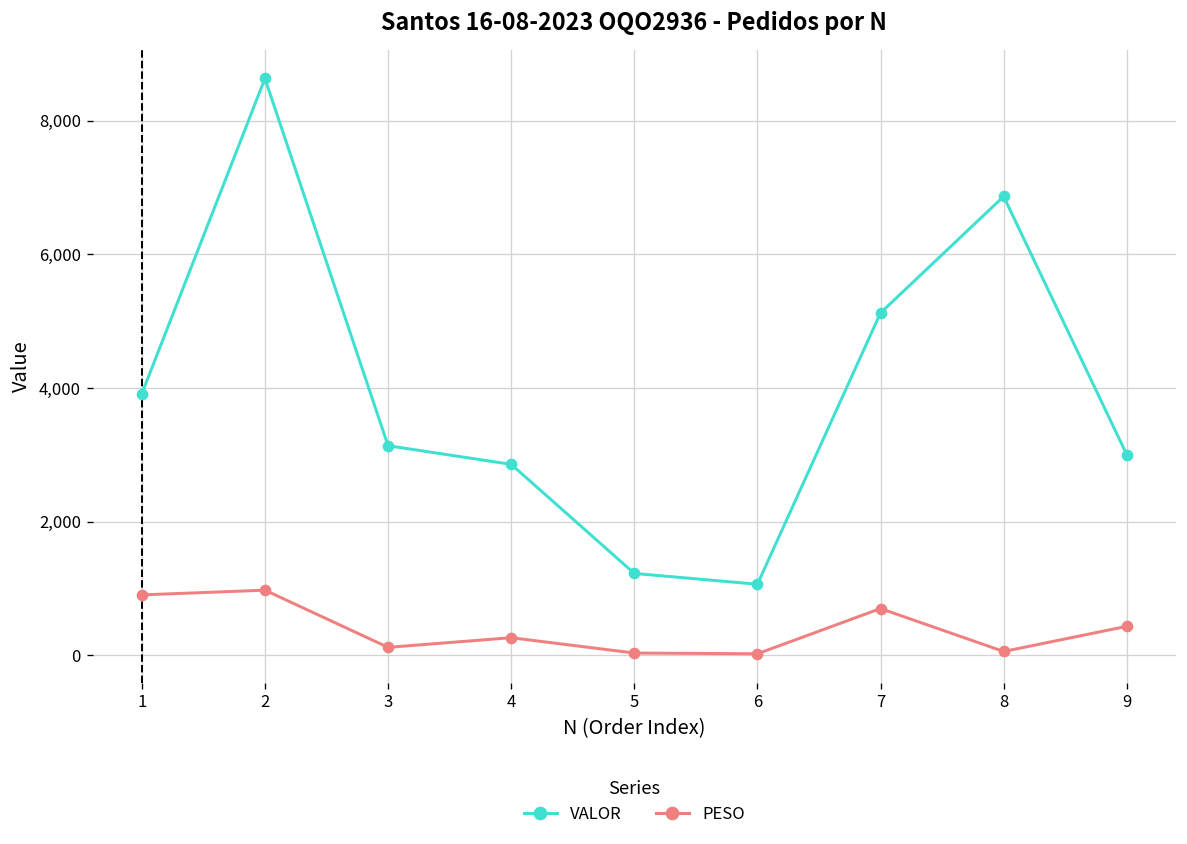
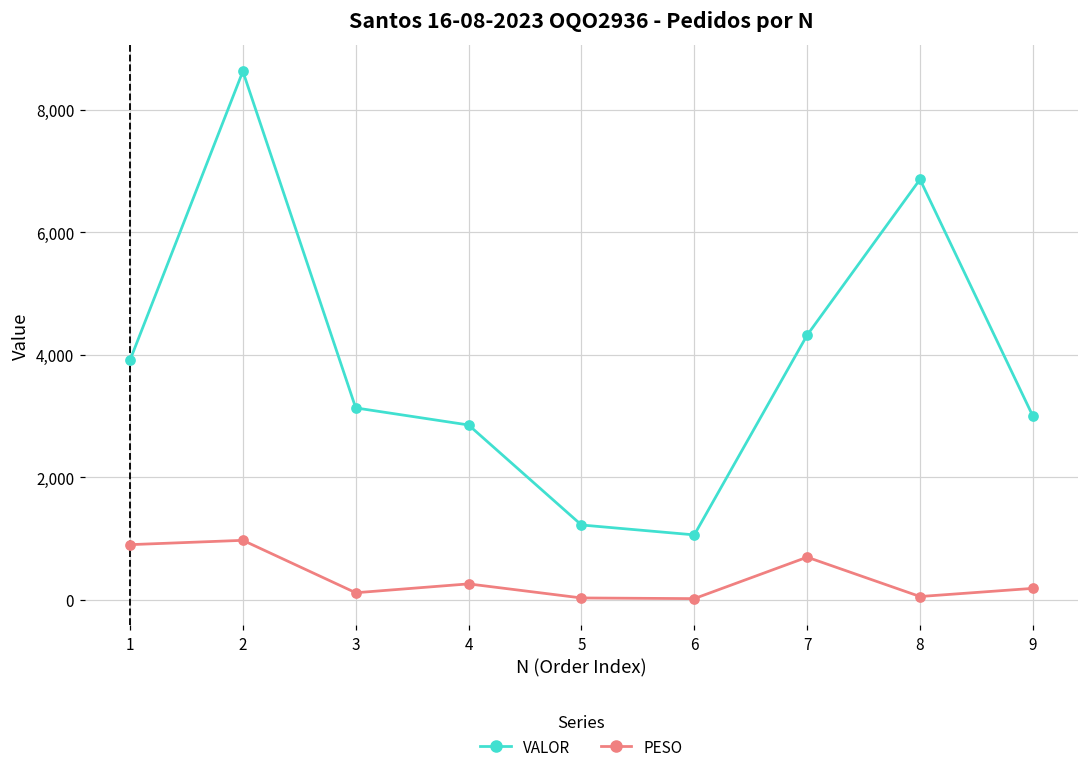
  {
    "VALOR": {
      "1": "3,900",
      "2": "8,600",
      "3": "3,100",
      "4": "2,900",
      "5": "1,200",
      "6": "1,100",
-     "7": "5,100",
+     "7": "4,300",
      "8": "6,900",
      "9": "3,000"
    },
    "PESO": {
      "1": "900",
      "2": "1,000",
      "3": "100",
      "4": "300",
      "5": "0",
      "6": "0",
      "7": "700",
      "8": "100",
-     "9": "400"
+     "9": "200"
    }
  }
